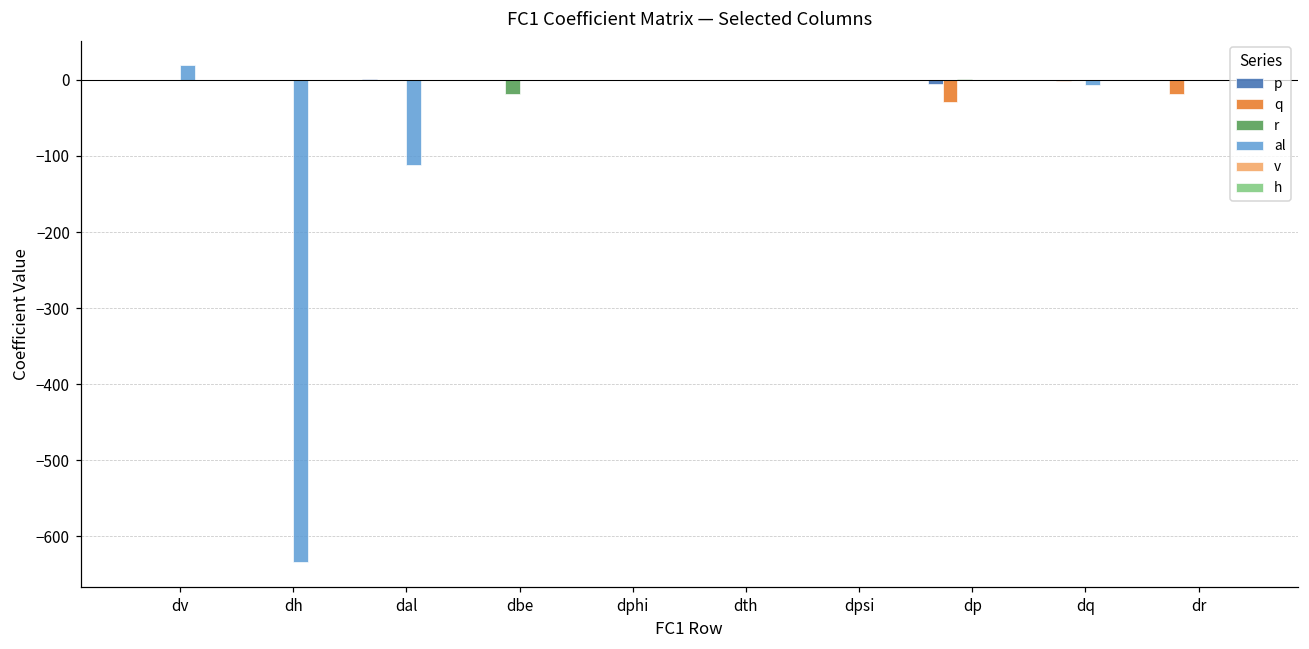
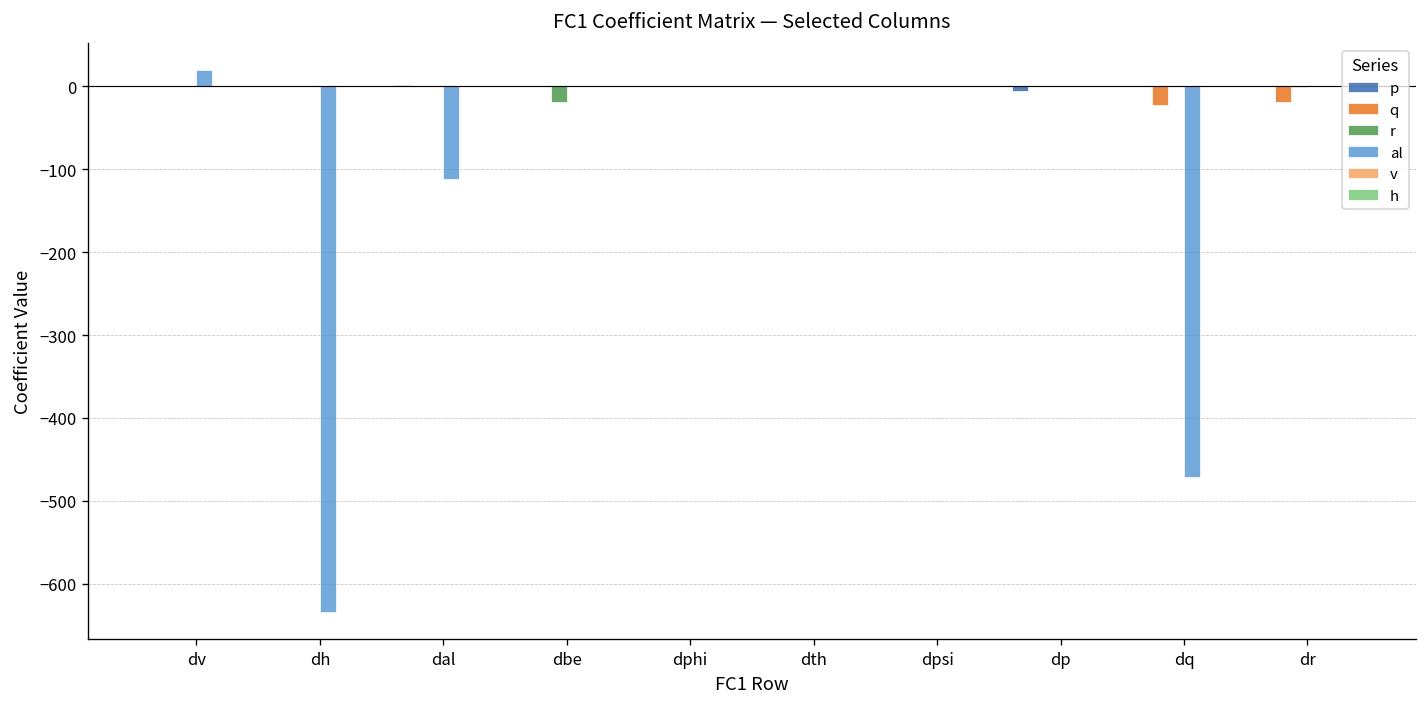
  {
    "p": {
      "dv": 0,
      "dh": 0,
      "dphi": 0,
      "dth": 0,
      "dpsi": 0,
      "dp": -10
    },
    "q": {
      "dv": 0,
      "dh": 0,
      "dal": 0,
      "dbe": 0,
      "dphi": 0,
      "dth": 0,
      "dpsi": 0,
-     "dp": -30,
-     "dq": 0,
+     "dp": 0,
+     "dq": -20,
      "dr": -20
    },
    "r": {
      "dv": 0,
      "dh": 0,
      "dal": 0,
      "dbe": -20,
      "dphi": 0,
      "dth": 0,
      "dpsi": 0
    },
    "al": {
      "dv": 20,
      "dh": -630,
      "dal": -110,
      "dbe": 0,
      "dphi": 0,
      "dth": 0,
      "dpsi": 0,
      "dp": 0,
-     "dq": -10,
+     "dq": -470,
      "dr": 0
    },
    "v": {
      "dh": 0,
      "dbe": 0,
      "dphi": 0,
      "dth": 0,
      "dpsi": 0,
      "dp": 0,
      "dr": 0
    },
    "h": {
      "dh": 0,
      "dbe": 0,
      "dphi": 0,
      "dth": 0,
      "dpsi": 0,
      "dp": 0
    }
  }
